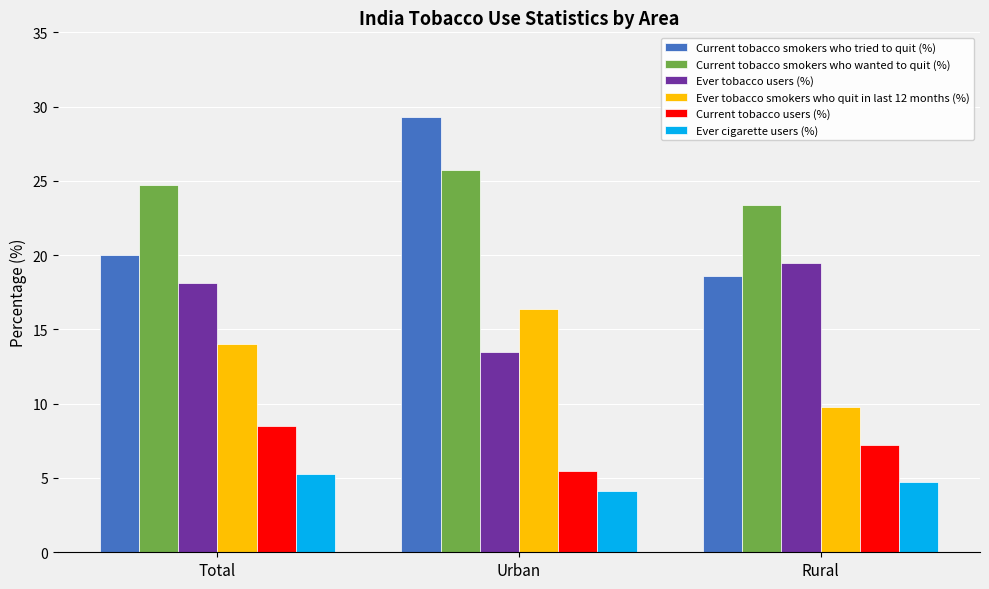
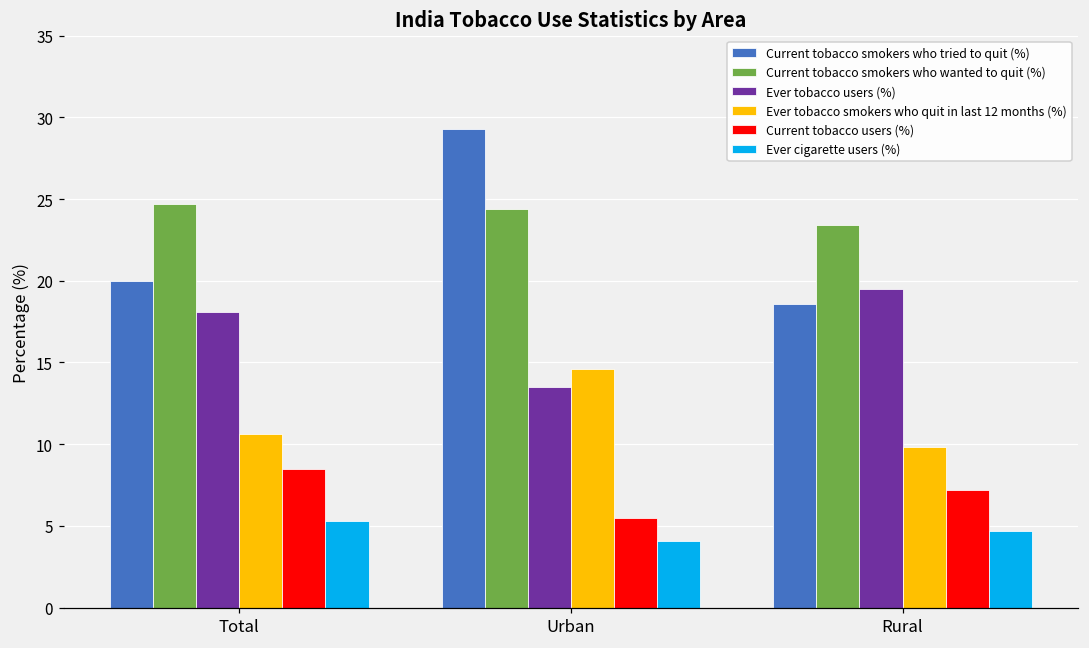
  {
    "Current tobacco smokers who tried to quit (%)": {
      "Total": 20.0,
      "Urban": 29.3,
      "Rural": 18.6
    },
    "Current tobacco smokers who wanted to quit (%)": {
      "Total": 24.7,
-     "Urban": 25.7,
+     "Urban": 24.4,
      "Rural": 23.4
    },
    "Ever tobacco users (%)": {
      "Total": 18.1,
      "Urban": 13.5,
      "Rural": 19.5
    },
    "Ever tobacco smokers who quit in last 12 months (%)": {
-     "Total": 14.0,
-     "Urban": 16.4,
+     "Total": 10.6,
+     "Urban": 14.6,
      "Rural": 9.8
    },
    "Current tobacco users (%)": {
      "Total": 8.5,
      "Urban": 5.5,
      "Rural": 7.2
    },
    "Ever cigarette users (%)": {
      "Total": 5.3,
      "Urban": 4.1,
      "Rural": 4.7
    }
  }
